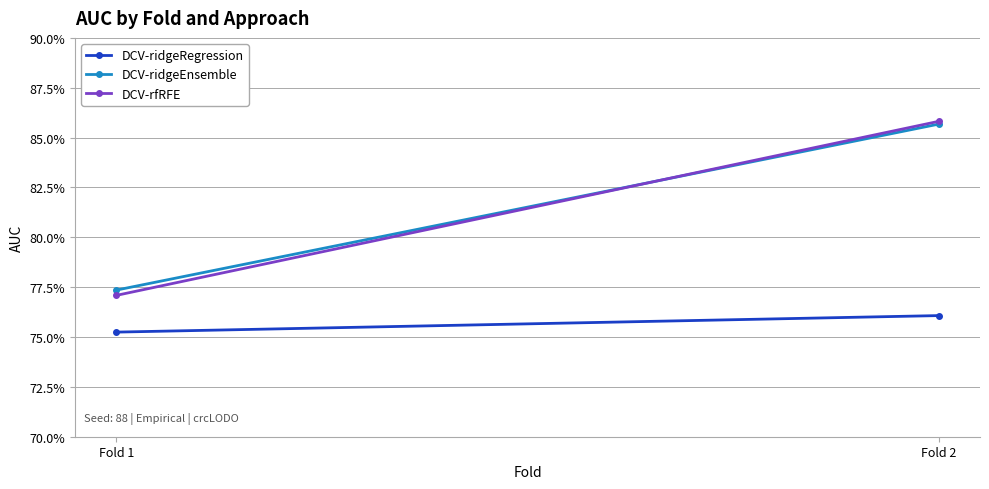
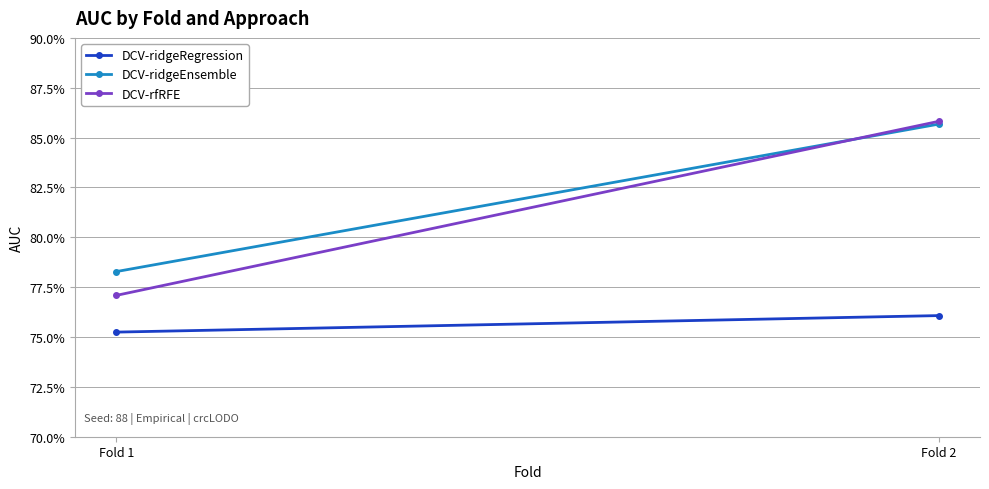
  {
    "DCV-ridgeRegression": {
      "Fold 1": "75.2%",
      "Fold 2": "76.1%"
    },
    "DCV-ridgeEnsemble": {
-     "Fold 1": "77.4%",
+     "Fold 1": "78.3%",
      "Fold 2": "85.7%"
    },
    "DCV-rfRFE": {
      "Fold 1": "77.1%",
      "Fold 2": "85.8%"
    }
  }
